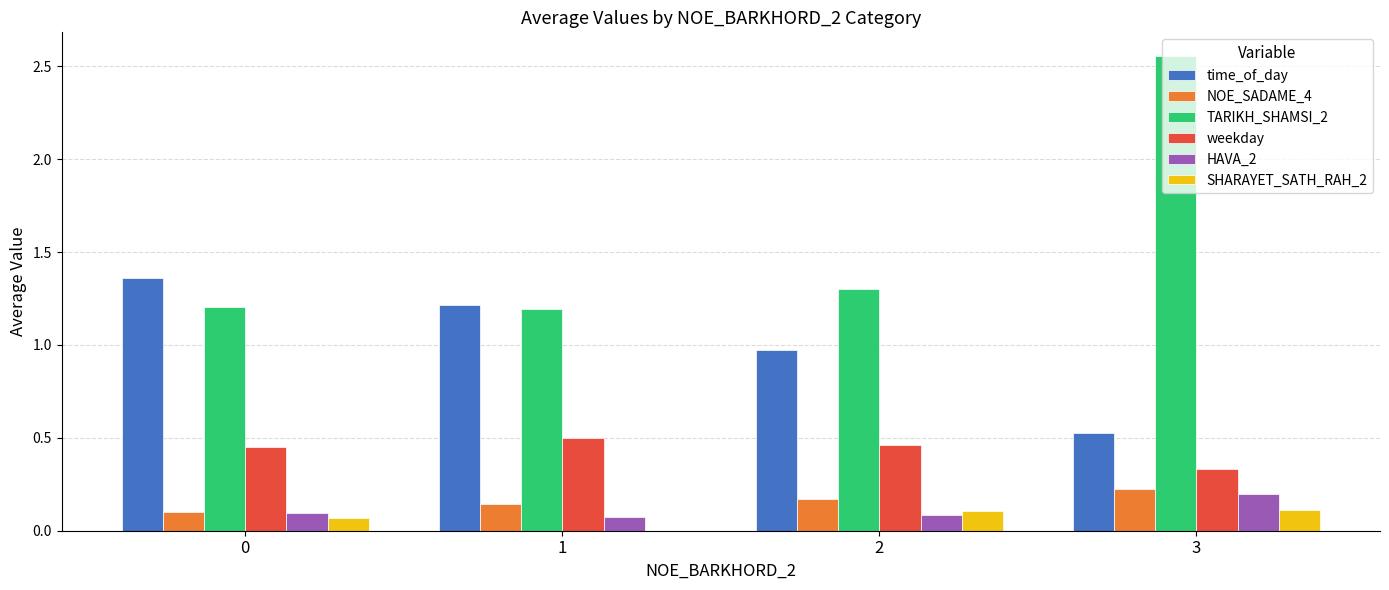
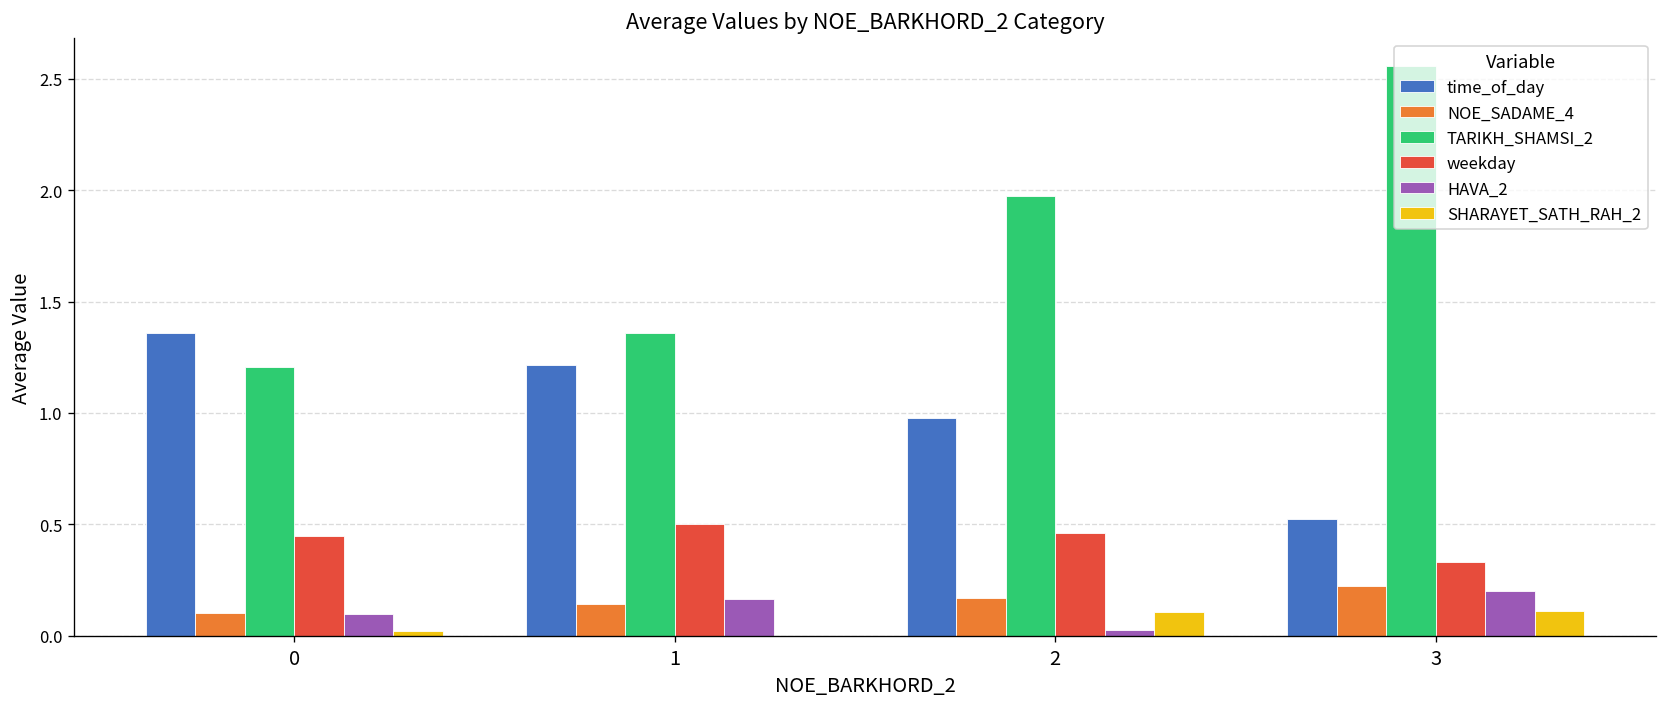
  {
    "time_of_day": {
      "0": 1.36,
      "1": 1.21,
      "2": 0.98,
      "3": 0.53
    },
    "TARIKH_SHAMSI_2": {
      "0": 1.21,
-     "1": 1.19,
-     "2": 1.30
+     "1": 1.36,
+     "2": 1.98
    },
    "HAVA_2": {
      "0": 0.10,
-     "1": 0.07,
-     "2": 0.08,
+     "1": 0.17,
+     "2": 0.02,
      "3": 0.20
    },
    "SHARAYET_SATH_RAH_2": {
-     "0": 0.07,
+     "0": 0.02,
      "1": 0.00,
      "2": 0.11,
      "3": 0.11
    }
  }
